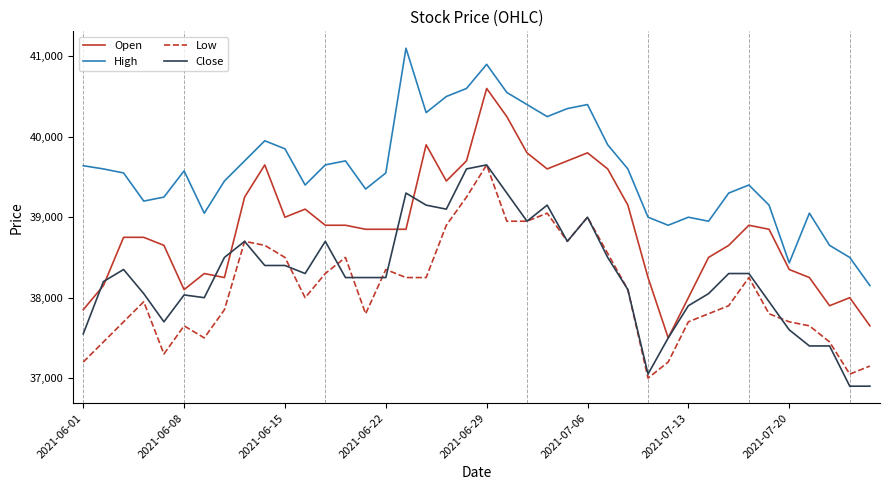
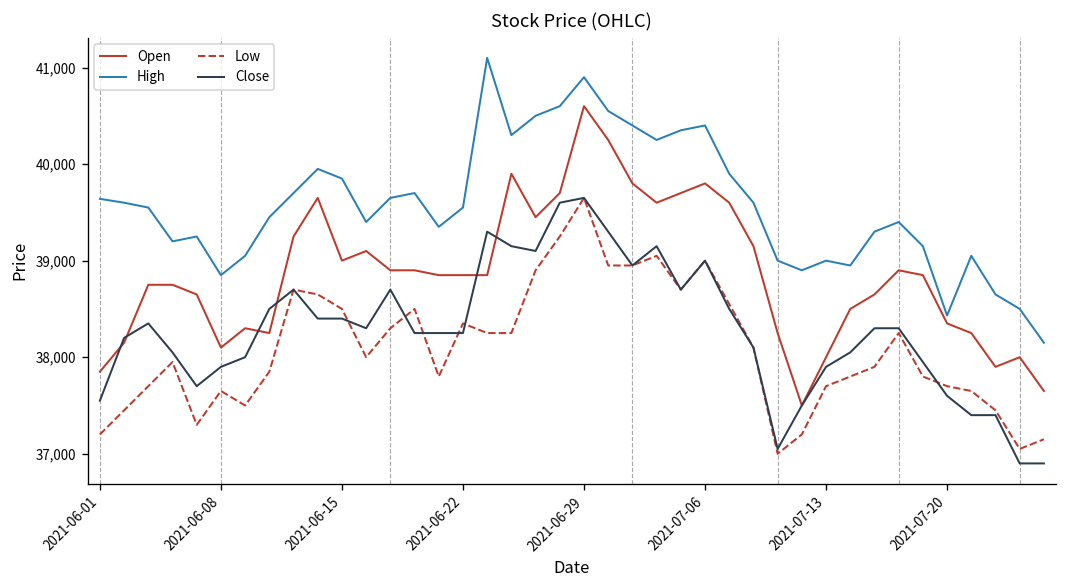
  {
    "High": {
      "2021-06-01": "39,600",
-     "2021-06-08": "39,600",
+     "2021-06-08": "38,900",
      "2021-06-15": "39,900",
      "2021-06-22": "39,600",
      "2021-06-29": "40,900",
      "2021-07-06": "40,400",
      "2021-07-13": "39,000",
      "2021-07-20": "38,400"
    },
    "Close": {
      "2021-06-01": "37,600",
-     "2021-06-08": "38,000",
+     "2021-06-08": "37,900",
      "2021-06-15": "38,400",
      "2021-06-22": "38,300",
      "2021-07-13": "37,900",
      "2021-07-20": "37,600"
    }
  }
